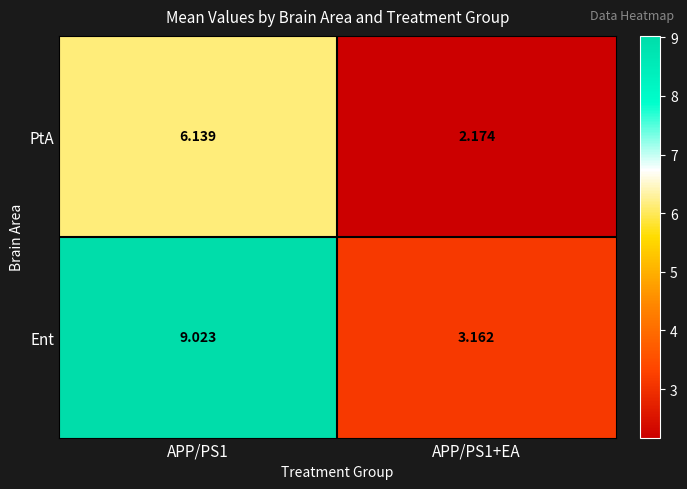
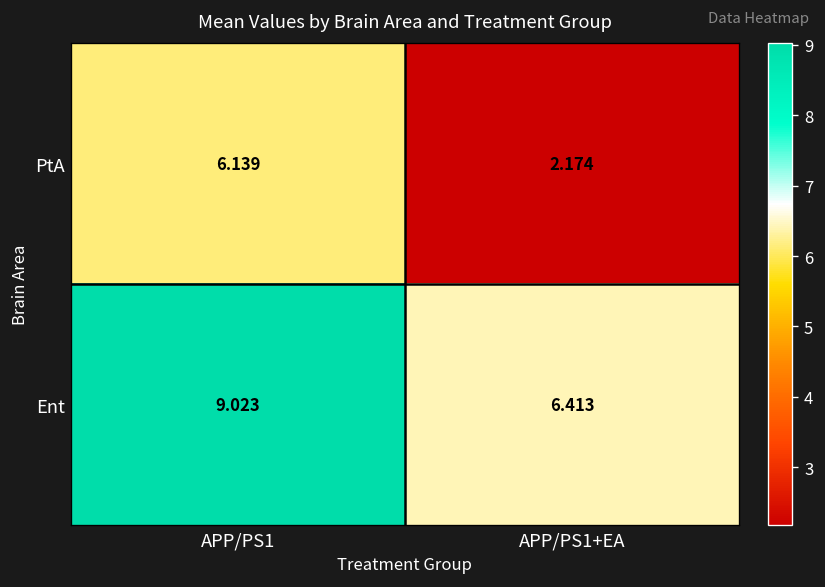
  {
    "PtA": {
      "APP/PS1": 6.139,
      "APP/PS1+EA": 2.174
    },
    "Ent": {
      "APP/PS1": 9.023,
-     "APP/PS1+EA": 3.162
+     "APP/PS1+EA": 6.413
    }
  }
